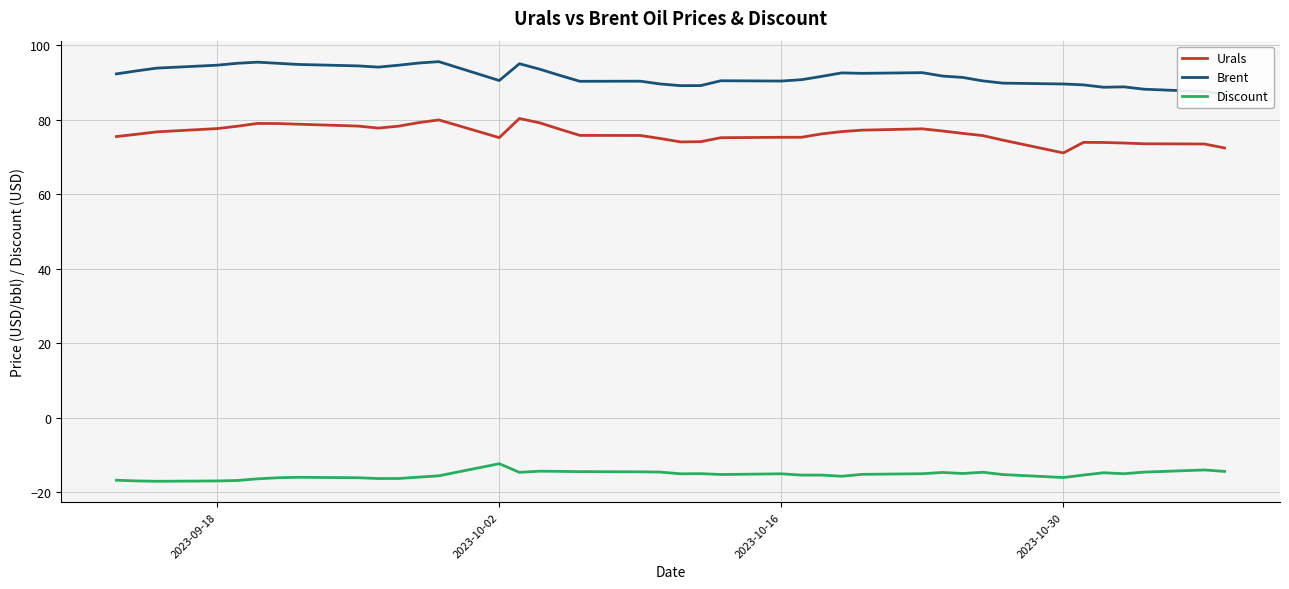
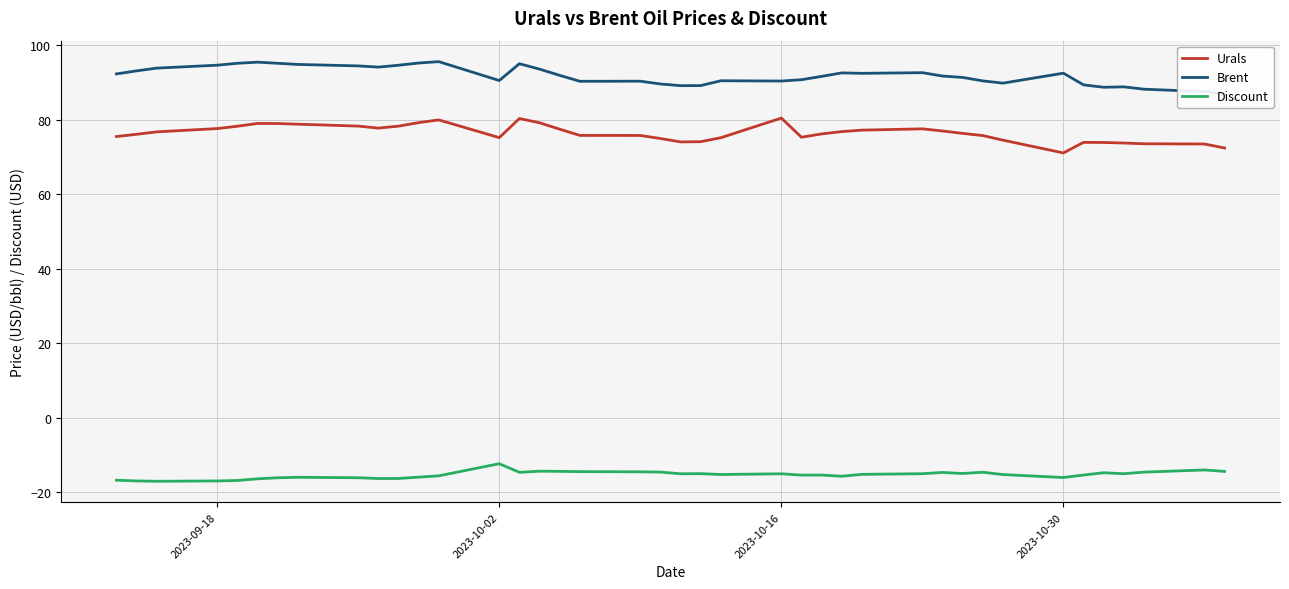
  {
    "Urals": {
      "2023-09-18": 78,
      "2023-10-02": 75,
-     "2023-10-16": 75,
+     "2023-10-16": 80,
      "2023-10-30": 71
    },
    "Brent": {
      "2023-09-18": 95,
      "2023-10-02": 91,
      "2023-10-16": 90,
-     "2023-10-30": 90
+     "2023-10-30": 93
    },
    "Discount": {
      "2023-09-18": -17,
      "2023-10-02": -12,
      "2023-10-16": -15,
      "2023-10-30": -16
    }
  }
